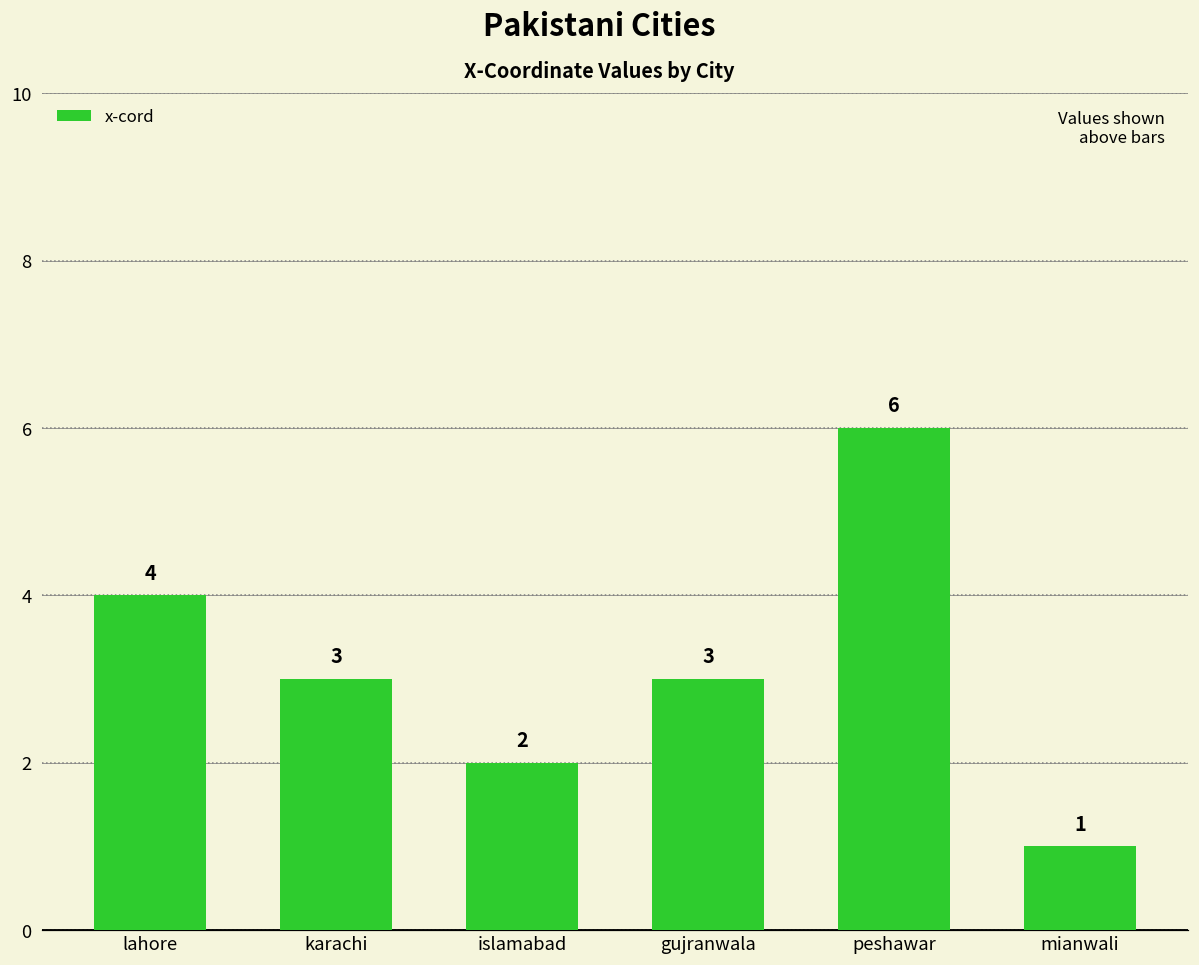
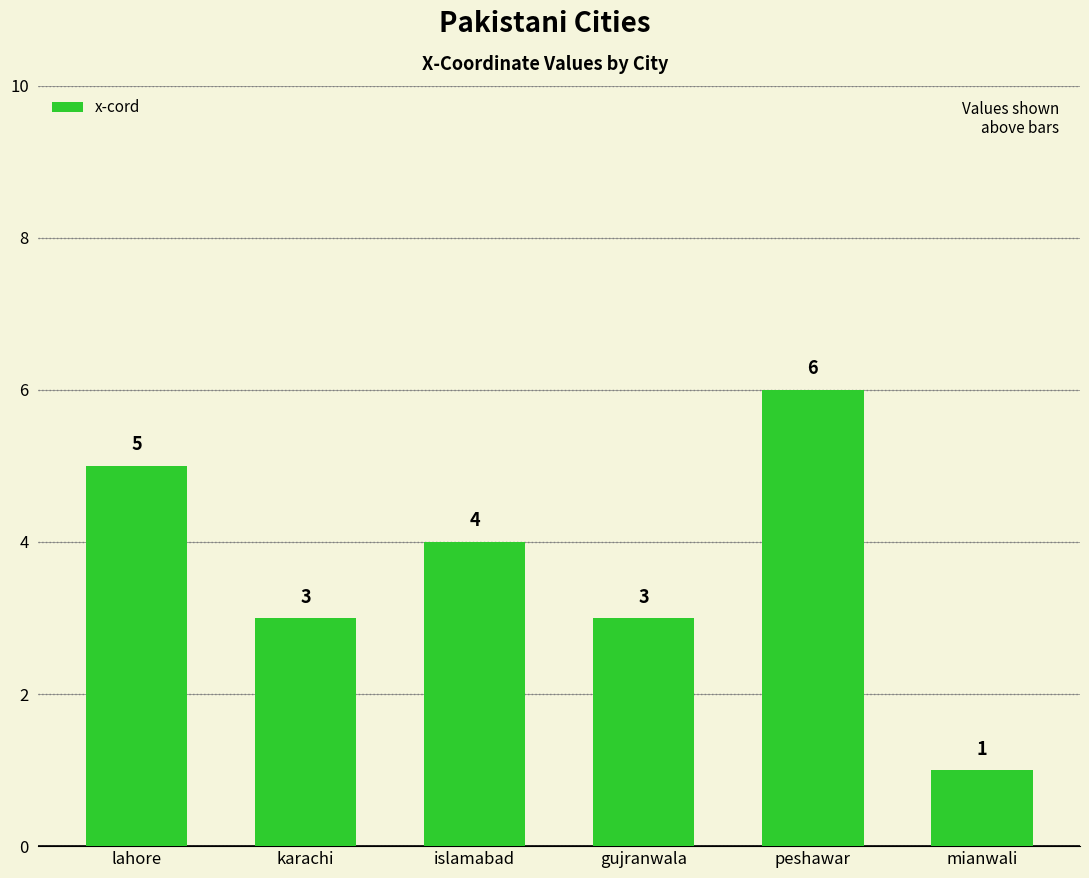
  {
-   "lahore": 4,
+   "lahore": 5,
    "karachi": 3,
-   "islamabad": 2,
+   "islamabad": 4,
    "gujranwala": 3,
    "peshawar": 6,
    "mianwali": 1
  }
